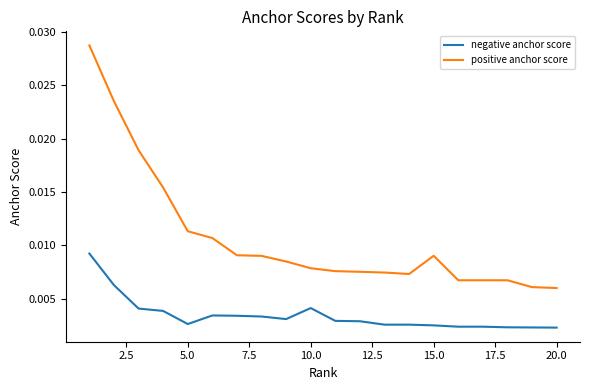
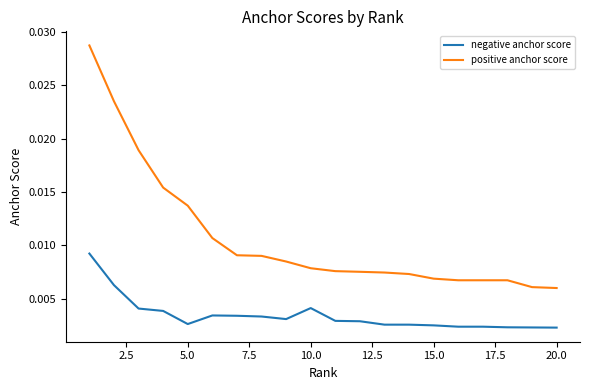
  {
    "negative anchor score": {
      "5.0": 0.0026,
      "10.0": 0.0041,
      "15.0": 0.0025,
      "20.0": 0.0023
    },
    "positive anchor score": {
-     "5.0": 0.0113,
+     "5.0": 0.0137,
      "10.0": 0.0078,
-     "15.0": 0.0090,
+     "15.0": 0.0069,
      "20.0": 0.0060
    }
  }
